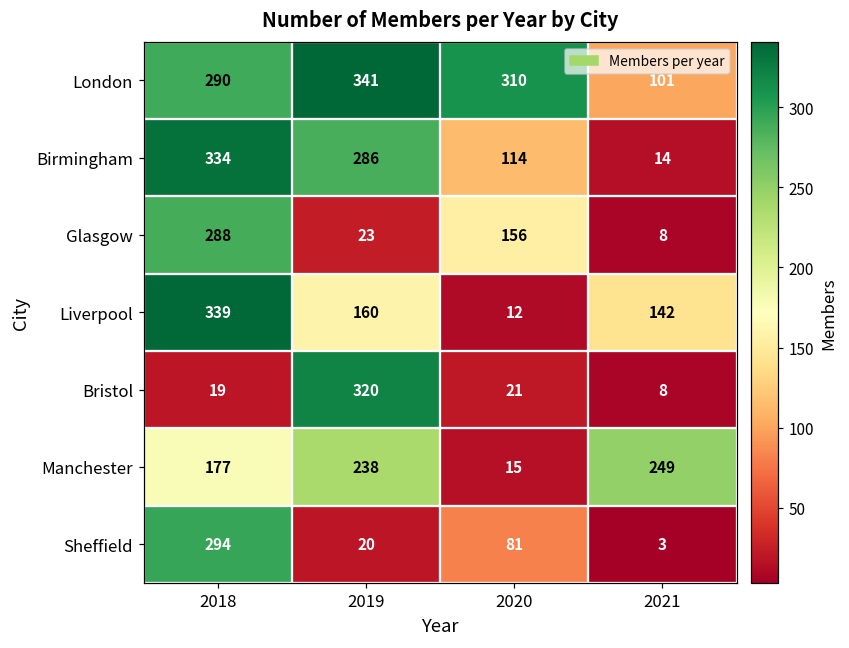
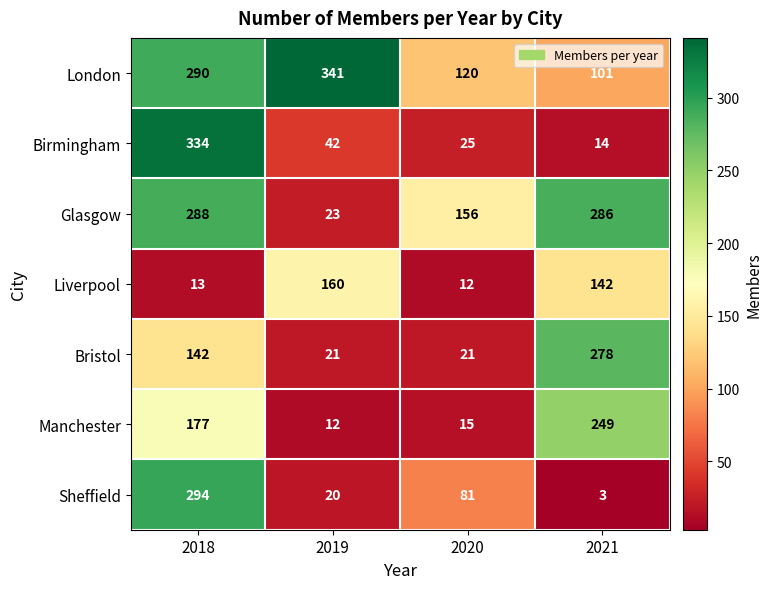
  {
    "London": {
      "2018": 290,
      "2019": 341,
-     "2020": 310
+     "2020": 120
    },
    "Birmingham": {
      "2018": 334,
-     "2019": 286,
-     "2020": 114,
+     "2019": 42,
+     "2020": 25,
      "2021": 14
    },
    "Glasgow": {
      "2018": 288,
      "2019": 23,
      "2020": 156,
-     "2021": 8
+     "2021": 286
    },
    "Liverpool": {
-     "2018": 339,
+     "2018": 13,
      "2019": 160,
      "2020": 12,
      "2021": 142
    },
    "Bristol": {
-     "2018": 19,
-     "2019": 320,
+     "2018": 142,
+     "2019": 21,
      "2020": 21,
-     "2021": 8
+     "2021": 278
    },
    "Manchester": {
      "2018": 177,
-     "2019": 238,
+     "2019": 12,
      "2020": 15,
      "2021": 249
    },
    "Sheffield": {
      "2018": 294,
      "2019": 20,
      "2020": 81,
      "2021": 3
    }
  }
